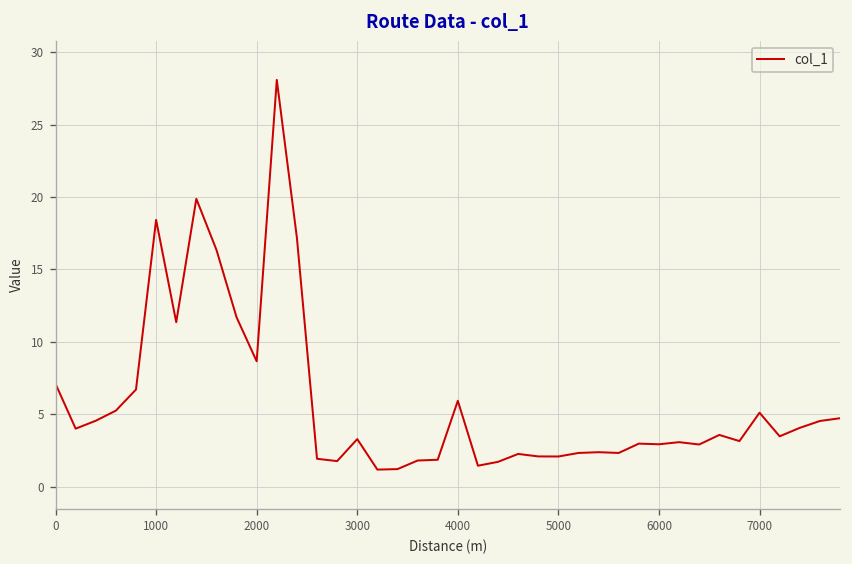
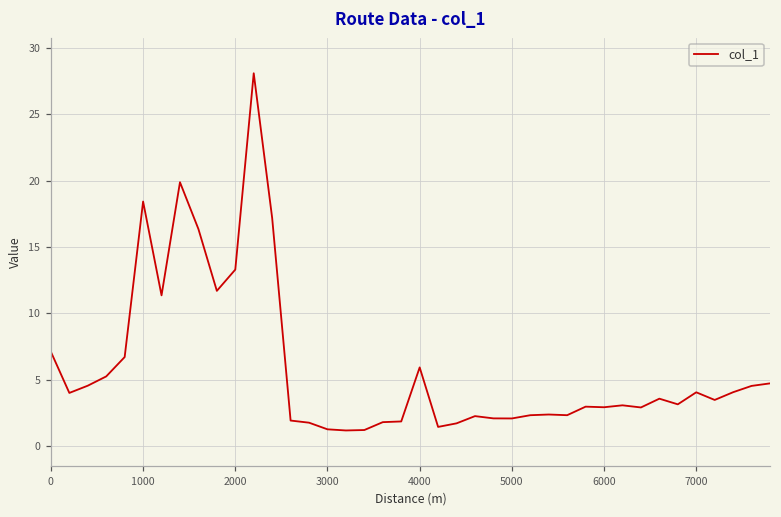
  {
    "0": 7.1,
    "1000": 18.4,
-   "2000": 8.7,
-   "3000": 3.3,
+   "2000": 13.3,
+   "3000": 1.3,
    "4000": 5.9,
    "5000": 2.1,
    "6000": 2.9,
-   "7000": 5.1
+   "7000": 4.0
  }
